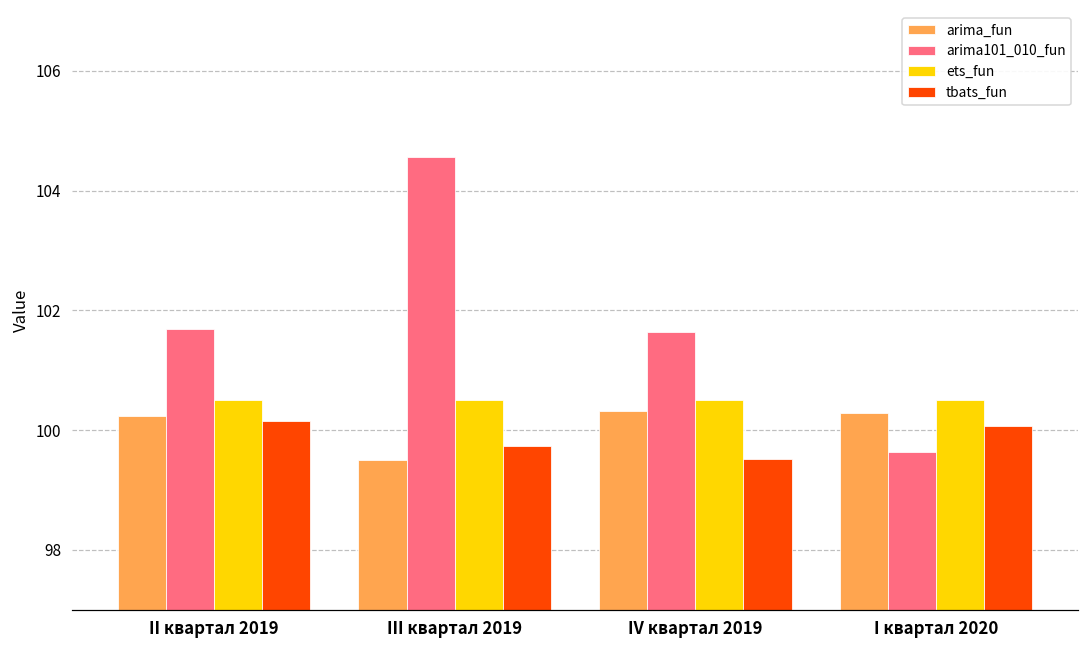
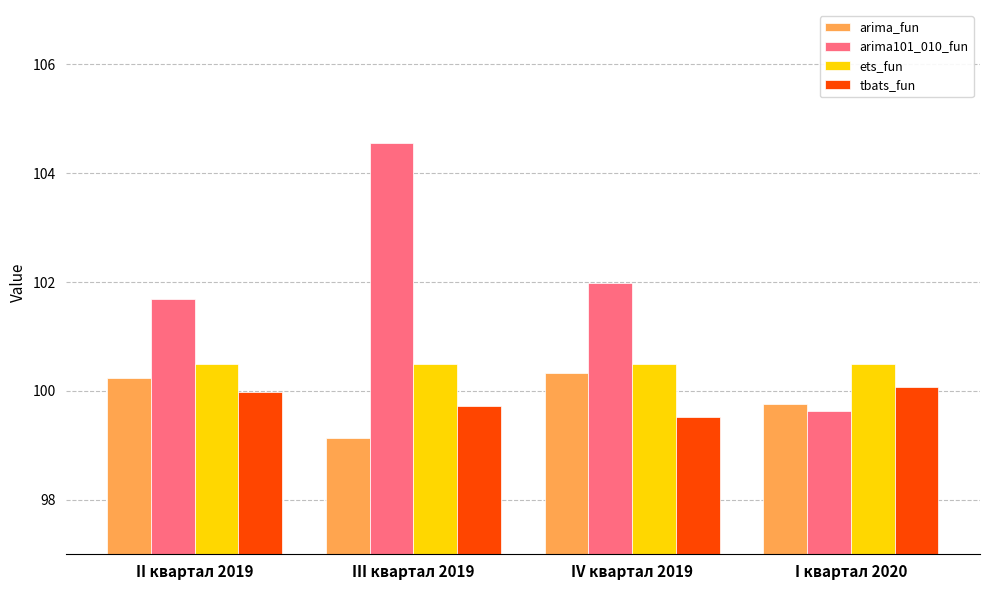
  {
    "arima_fun": {
      "II квартал 2019": 100.2,
-     "III квартал 2019": 99.5,
+     "III квартал 2019": 99.1,
      "IV квартал 2019": 100.3,
-     "I квартал 2020": 100.3
+     "I квартал 2020": 99.8
    },
    "arima101_010_fun": {
      "II квартал 2019": 101.7,
      "III квартал 2019": 104.6,
-     "IV квартал 2019": 101.6,
+     "IV квартал 2019": 102.0,
      "I квартал 2020": 99.6
    },
    "ets_fun": {
      "II квартал 2019": 100.5,
      "III квартал 2019": 100.5,
      "IV квартал 2019": 100.5,
      "I квартал 2020": 100.5
    },
    "tbats_fun": {
-     "II квартал 2019": 100.2,
+     "II квартал 2019": 100.0,
      "III квартал 2019": 99.7,
      "IV квартал 2019": 99.5,
      "I квартал 2020": 100.1
    }
  }
